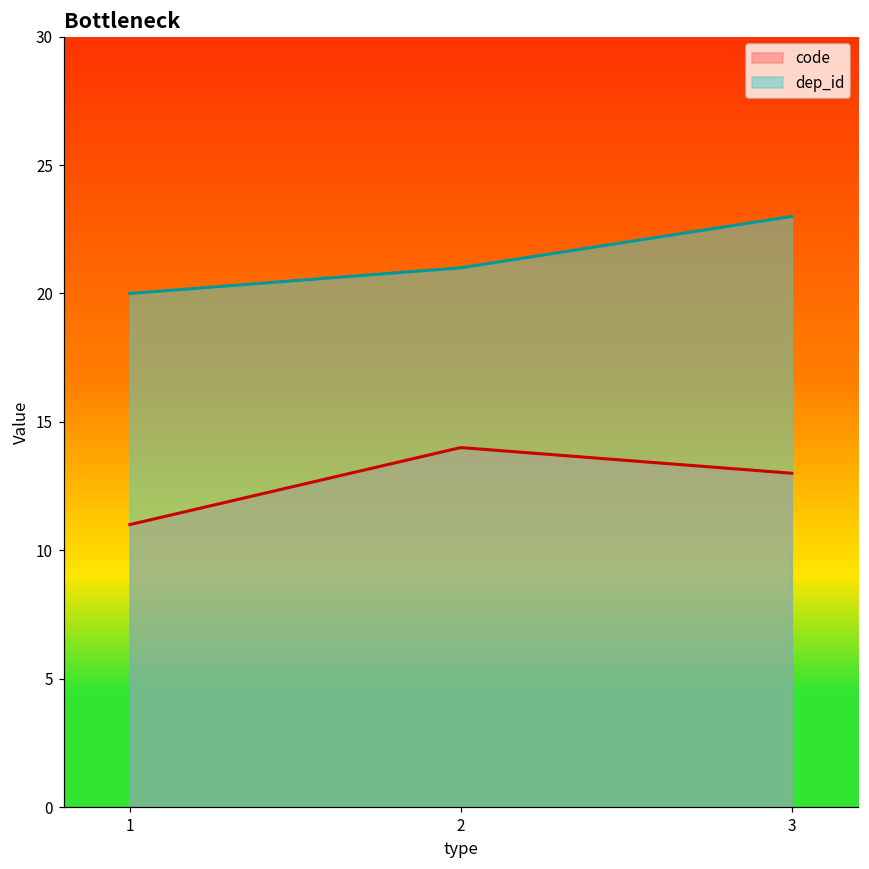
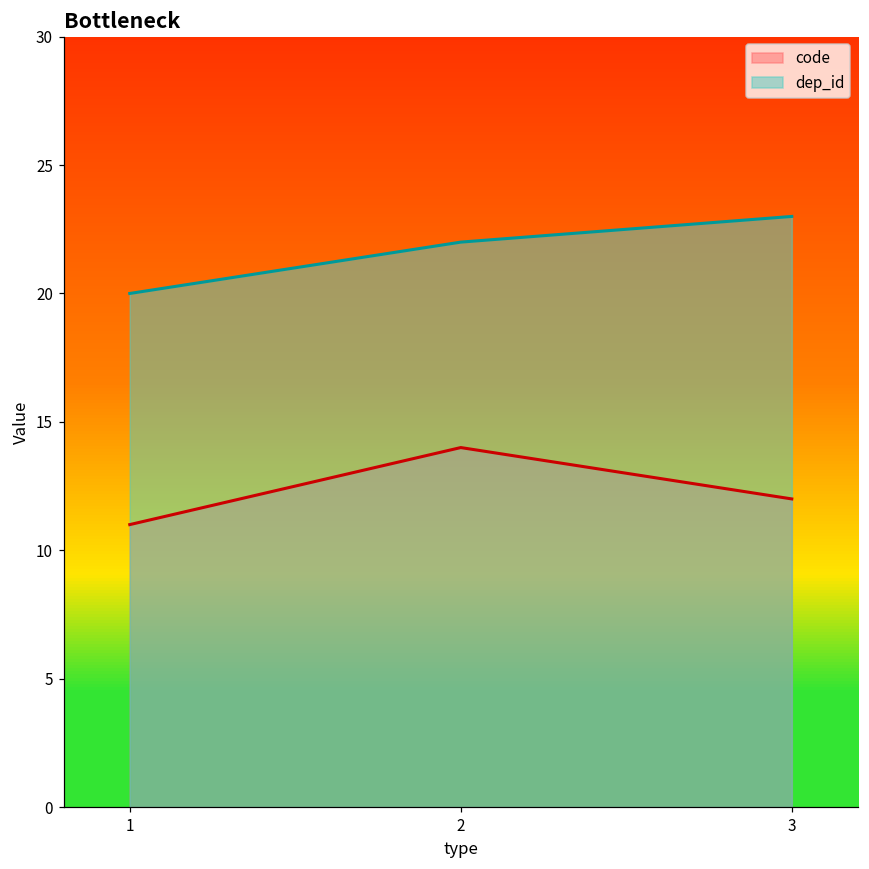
  {
    "code": {
      "1": 11,
      "2": 14,
-     "3": 13
+     "3": 12
    },
    "dep_id": {
      "1": 20,
-     "2": 21,
+     "2": 22,
      "3": 23
    }
  }
